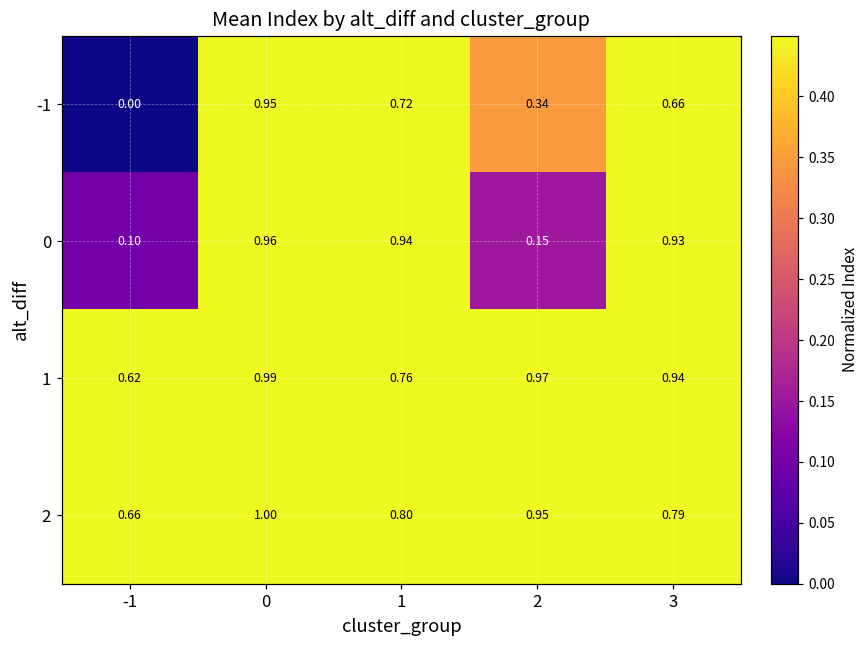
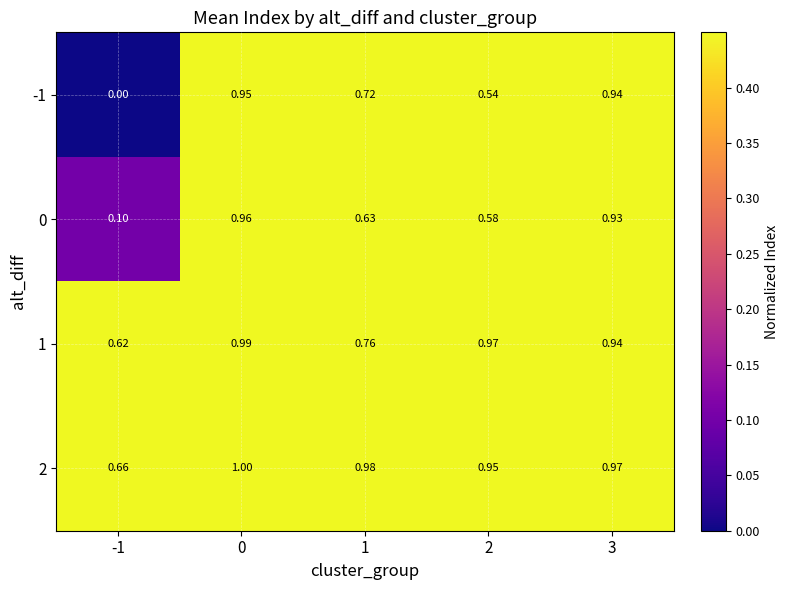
  {
    "-1": {
      "-1": 0.00,
      "0": 0.95,
      "1": 0.72,
-     "2": 0.34,
-     "3": 0.66
+     "2": 0.54,
+     "3": 0.94
    },
    "0": {
      "-1": 0.10,
      "0": 0.96,
-     "1": 0.94,
-     "2": 0.15,
+     "1": 0.63,
+     "2": 0.58,
      "3": 0.93
    },
    "1": {
      "-1": 0.62,
      "0": 0.99,
      "1": 0.76,
      "2": 0.97,
      "3": 0.94
    },
    "2": {
      "-1": 0.66,
      "0": 1.00,
-     "1": 0.80,
+     "1": 0.98,
      "2": 0.95,
-     "3": 0.79
+     "3": 0.97
    }
  }
